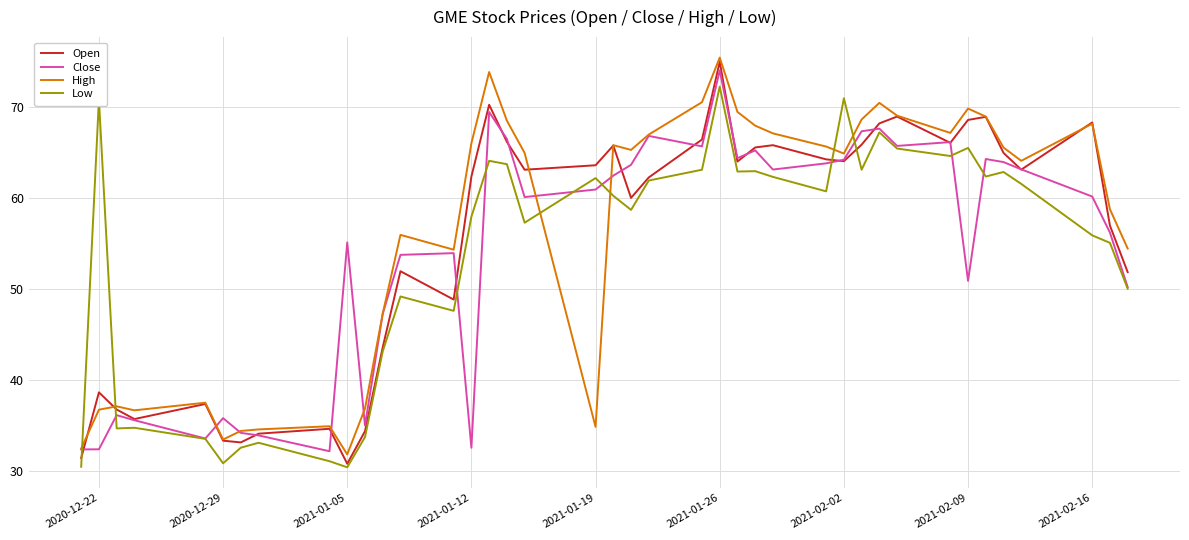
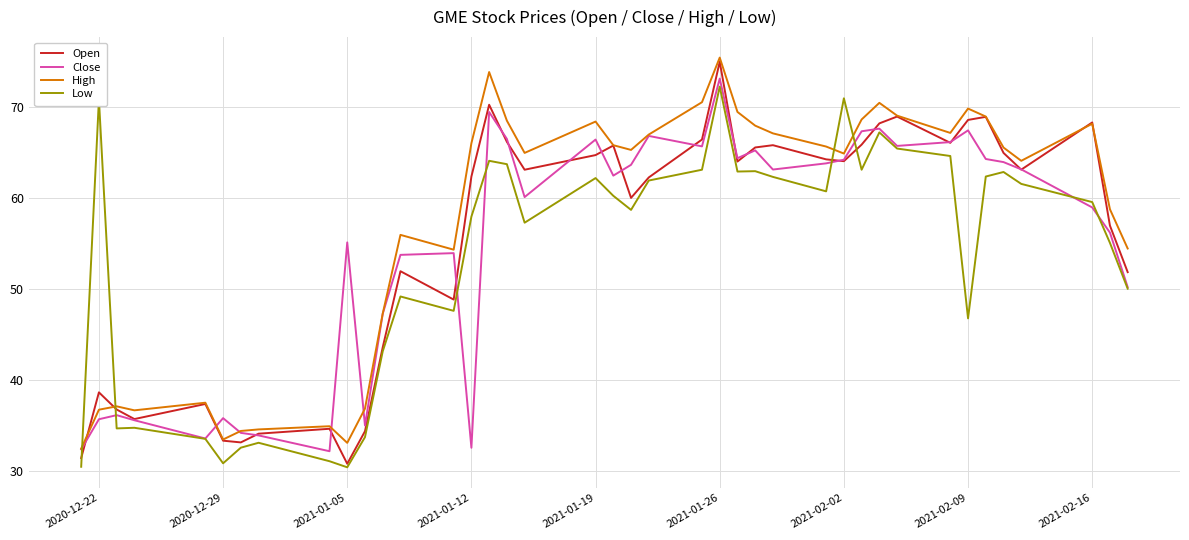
  {
    "Open": {
      "2020-12-22": 39,
      "2021-01-05": 31,
      "2021-01-12": 62,
-     "2021-01-19": 64,
+     "2021-01-19": 65,
      "2021-01-26": 75,
      "2021-02-09": 69
    },
    "Close": {
-     "2020-12-22": 32,
+     "2020-12-22": 36,
      "2020-12-29": 36,
      "2021-01-05": 55,
      "2021-01-12": 33,
-     "2021-01-19": 61,
-     "2021-01-26": 74,
-     "2021-02-09": 51,
-     "2021-02-16": 60
+     "2021-01-19": 66,
+     "2021-01-26": 73,
+     "2021-02-09": 67,
+     "2021-02-16": 59
    },
    "High": {
      "2020-12-22": 37,
-     "2021-01-05": 32,
+     "2021-01-05": 33,
      "2021-01-12": 66,
-     "2021-01-19": 35,
+     "2021-01-19": 68,
      "2021-01-26": 75,
      "2021-02-02": 65,
      "2021-02-09": 70
    },
    "Low": {
      "2020-12-29": 31,
      "2021-01-05": 30,
      "2021-01-12": 58,
      "2021-01-19": 62,
      "2021-01-26": 72,
      "2021-02-02": 71,
-     "2021-02-09": 66,
-     "2021-02-16": 56
+     "2021-02-09": 47,
+     "2021-02-16": 60
    }
  }
